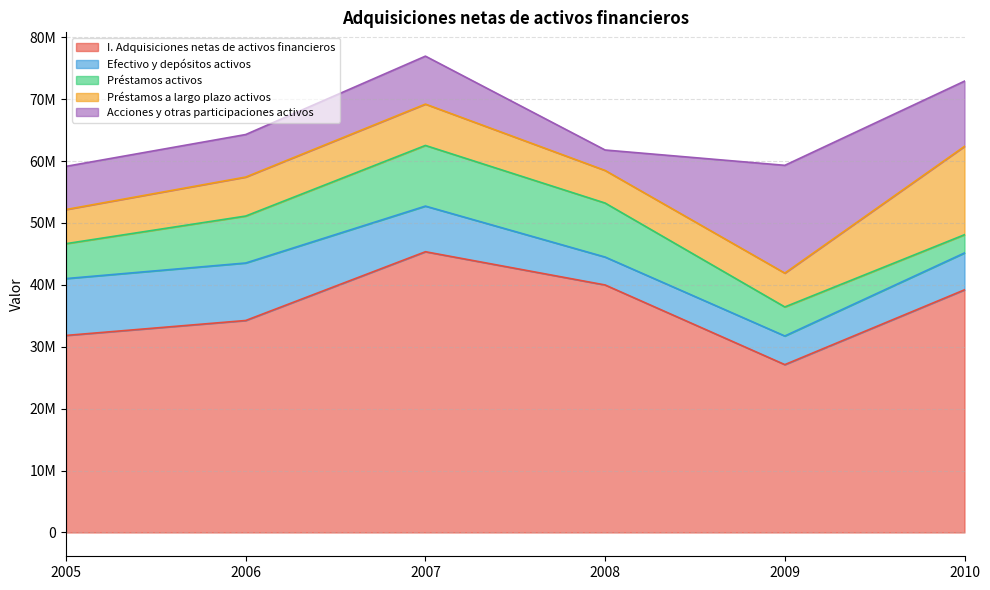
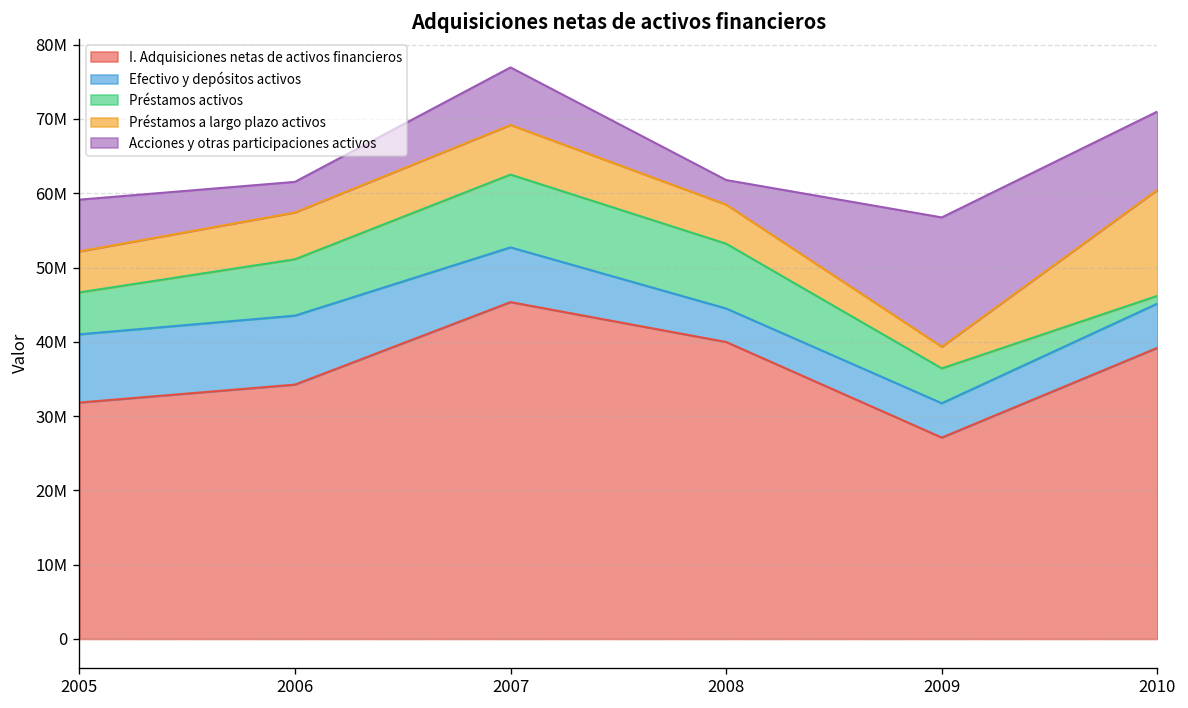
  {
    "I. Adquisiciones netas de activos financieros": {
      "2005": 32000000,
      "2006": 34000000,
      "2007": 45000000,
      "2008": 40000000,
      "2009": 27000000,
      "2010": 39000000
    },
    "Efectivo y depósitos activos": {
      "2005": 9000000,
      "2006": 9000000,
      "2007": 7000000,
      "2008": 5000000,
      "2009": 5000000,
      "2010": 6000000
    },
    "Préstamos activos": {
      "2005": 6000000,
      "2006": 8000000,
      "2007": 10000000,
      "2008": 9000000,
      "2009": 5000000,
-     "2010": 3000000
+     "2010": 1000000
    },
    "Préstamos a largo plazo activos": {
      "2005": 6000000,
      "2006": 6000000,
      "2007": 7000000,
      "2008": 5000000,
-     "2009": 5000000,
+     "2009": 3000000,
      "2010": 14000000
    },
    "Acciones y otras participaciones activos": {
      "2005": 7000000,
-     "2006": 7000000,
+     "2006": 4000000,
      "2007": 8000000,
      "2008": 3000000,
      "2009": 17000000,
      "2010": 11000000
    }
  }
